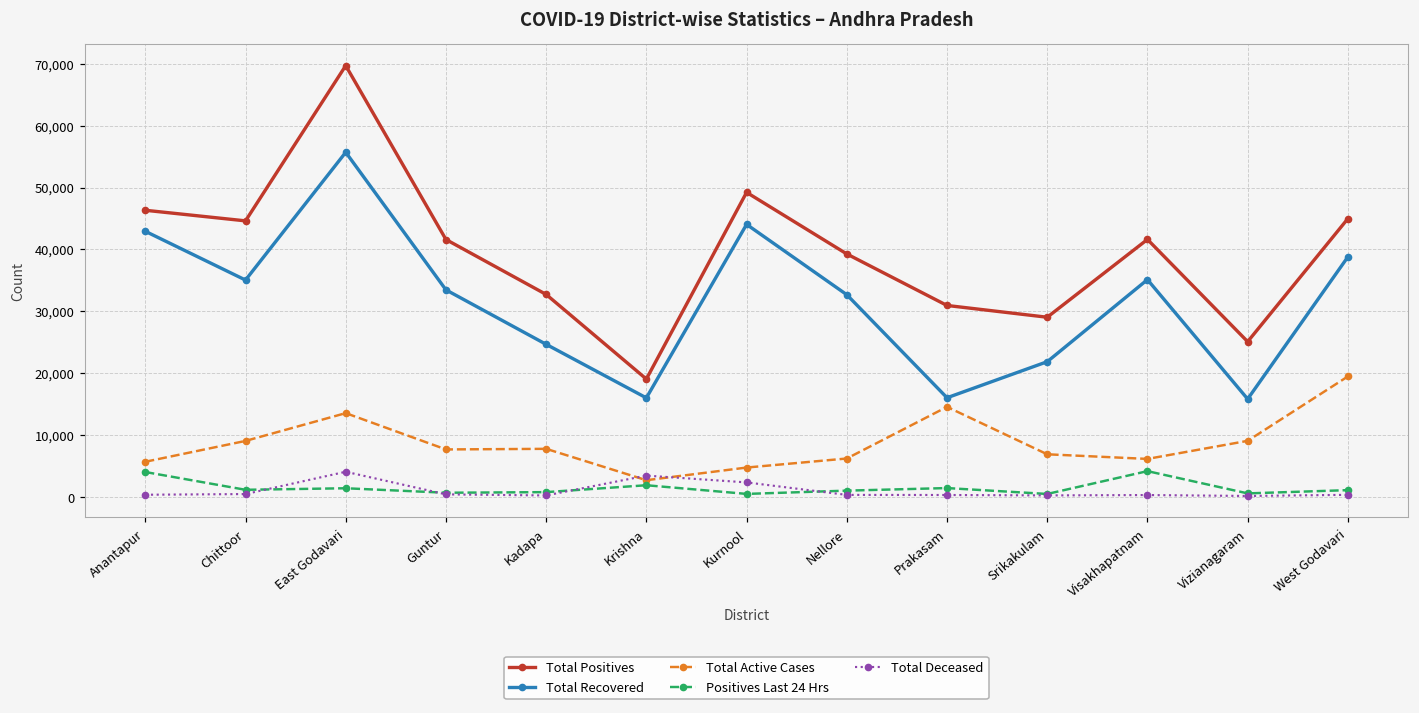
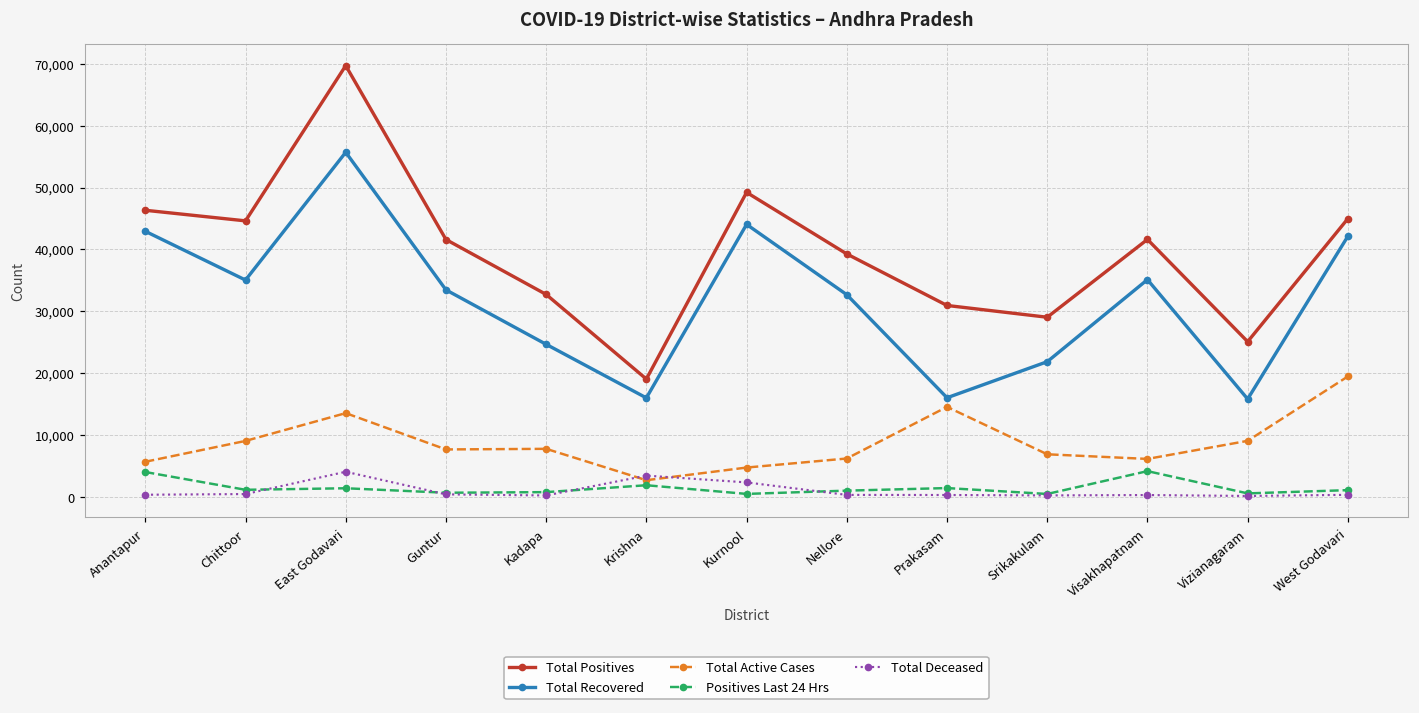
  {
    "Total Positives": {
      "Anantapur": "46,000",
      "Chittoor": "45,000",
      "East Godavari": "70,000",
      "Guntur": "42,000",
      "Kadapa": "33,000",
      "Krishna": "19,000",
      "Kurnool": "49,000",
      "Nellore": "39,000",
      "Prakasam": "31,000",
      "Srikakulam": "29,000",
      "Visakhapatnam": "42,000",
      "Vizianagaram": "25,000",
      "West Godavari": "45,000"
    },
    "Total Recovered": {
      "Anantapur": "43,000",
      "Chittoor": "35,000",
      "East Godavari": "56,000",
      "Guntur": "33,000",
      "Kadapa": "25,000",
      "Krishna": "16,000",
      "Kurnool": "44,000",
      "Nellore": "33,000",
      "Prakasam": "16,000",
      "Srikakulam": "22,000",
      "Visakhapatnam": "35,000",
      "Vizianagaram": "16,000",
-     "West Godavari": "39,000"
+     "West Godavari": "42,000"
    },
    "Total Active Cases": {
      "Anantapur": "6,000",
      "Chittoor": "9,000",
      "East Godavari": "14,000",
      "Guntur": "8,000",
      "Kadapa": "8,000",
      "Krishna": "3,000",
      "Kurnool": "5,000",
      "Nellore": "6,000",
      "Prakasam": "15,000",
      "Srikakulam": "7,000",
      "Visakhapatnam": "6,000",
      "Vizianagaram": "9,000",
      "West Godavari": "19,000"
    },
    "Positives Last 24 Hrs": {
      "Anantapur": "4,000",
      "Chittoor": "1,000",
      "East Godavari": "1,000",
      "Kadapa": "1,000",
      "Krishna": "2,000",
      "Kurnool": "1,000",
      "Nellore": "1,000",
      "Prakasam": "1,000",
      "Visakhapatnam": "4,000",
      "West Godavari": "1,000"
    },
    "Total Deceased": {
      "Anantapur": "0",
      "Chittoor": "0",
      "East Godavari": "4,000",
      "Kadapa": "0",
      "Krishna": "3,000",
      "Kurnool": "2,000",
      "Nellore": "0",
      "Prakasam": "0",
      "Visakhapatnam": "0",
      "West Godavari": "0"
    }
  }
